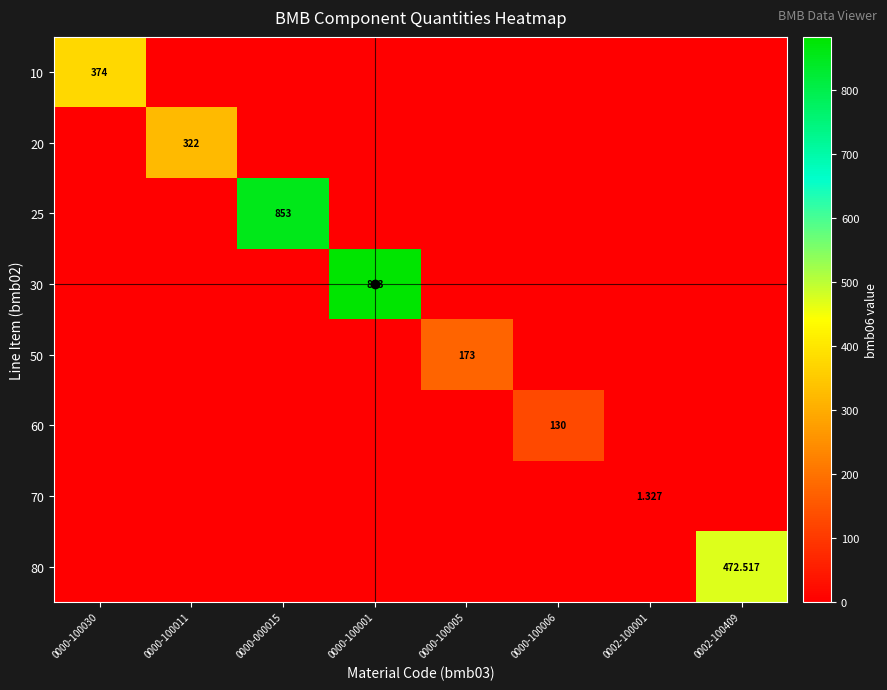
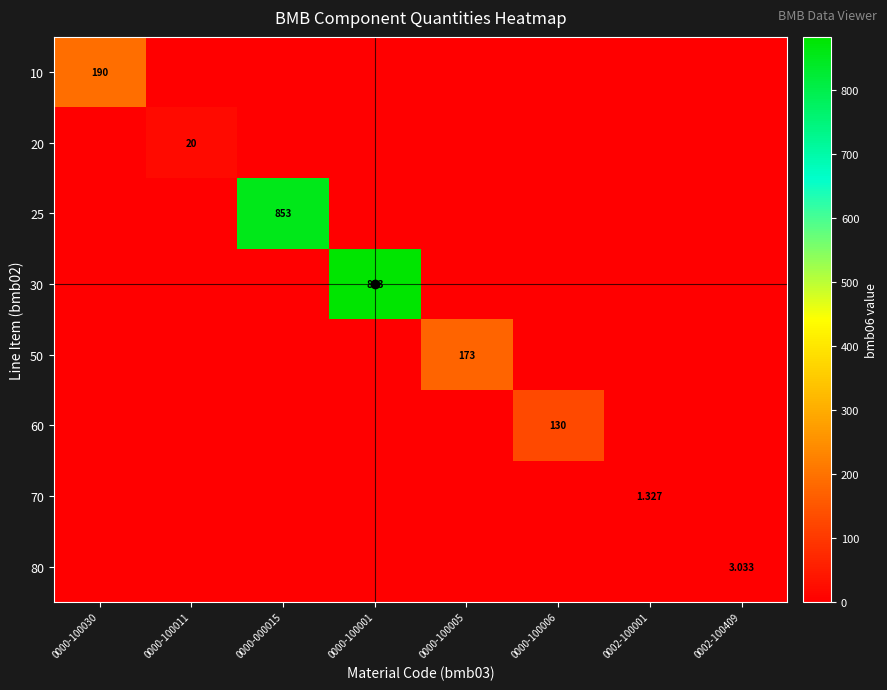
  {
    "10": {
-     "0000-100030": 374
+     "0000-100030": 190
    },
    "20": {
-     "0000-100011": 322
+     "0000-100011": 20
    },
    "25": {
      "0000-000015": 853
    },
    "50": {
      "0000-100005": 173
    },
    "60": {
      "0000-100006": 130
    },
    "70": {
      "0002-100001": 1.327
    },
    "80": {
-     "0002-100409": 472.517
+     "0002-100409": 3.033
    }
  }
